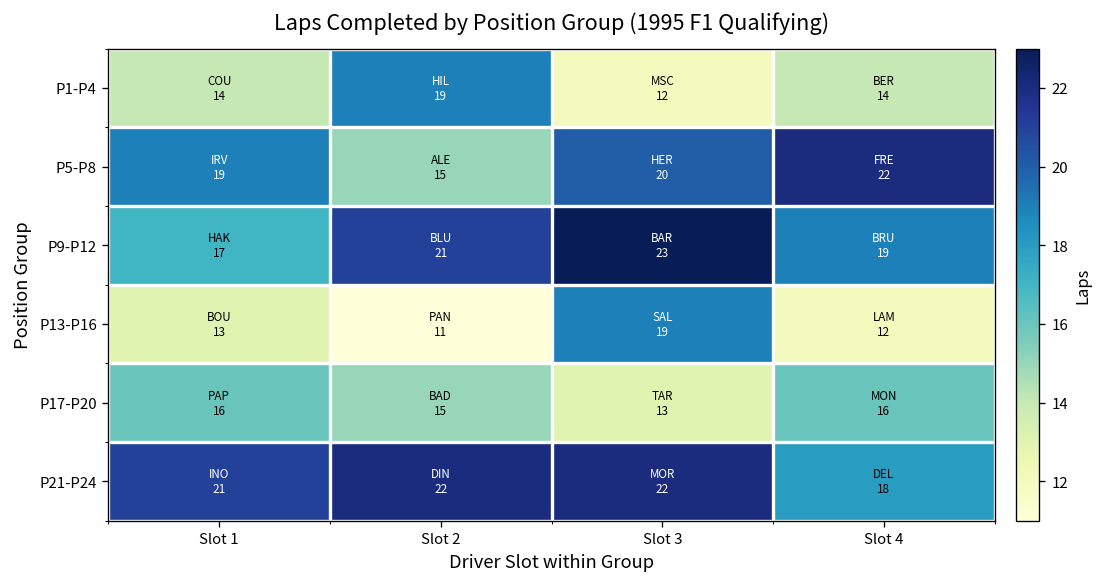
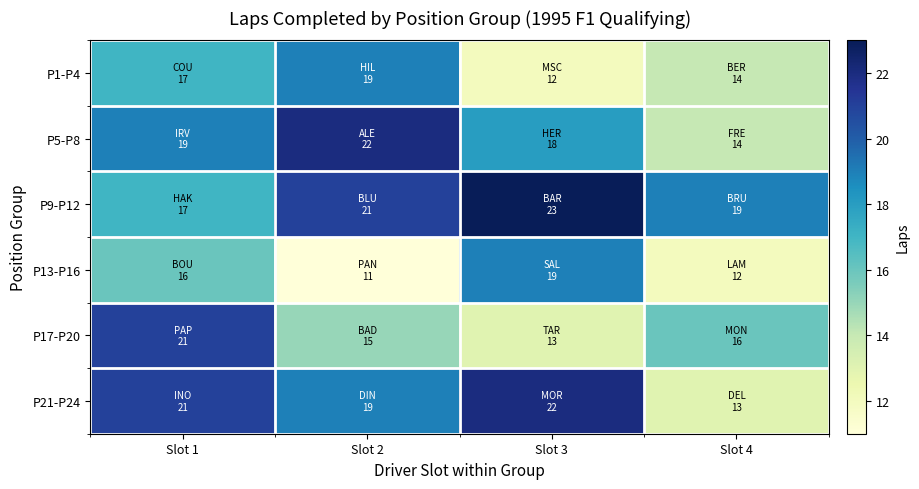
  {
    "P1-P4": {
-     "Slot 1": 14,
+     "Slot 1": 17,
      "Slot 2": 19,
      "Slot 3": 12,
      "Slot 4": 14
    },
    "P5-P8": {
      "Slot 1": 19,
-     "Slot 2": 15,
-     "Slot 3": 20,
-     "Slot 4": 22
+     "Slot 2": 22,
+     "Slot 3": 18,
+     "Slot 4": 14
    },
    "P9-P12": {
      "Slot 1": 17,
      "Slot 2": 21,
      "Slot 3": 23,
      "Slot 4": 19
    },
    "P13-P16": {
-     "Slot 1": 13,
+     "Slot 1": 16,
      "Slot 2": 11,
      "Slot 3": 19,
      "Slot 4": 12
    },
    "P17-P20": {
-     "Slot 1": 16,
+     "Slot 1": 21,
      "Slot 2": 15,
      "Slot 3": 13,
      "Slot 4": 16
    },
    "P21-P24": {
      "Slot 1": 21,
-     "Slot 2": 22,
+     "Slot 2": 19,
      "Slot 3": 22,
-     "Slot 4": 18
+     "Slot 4": 13
    }
  }
